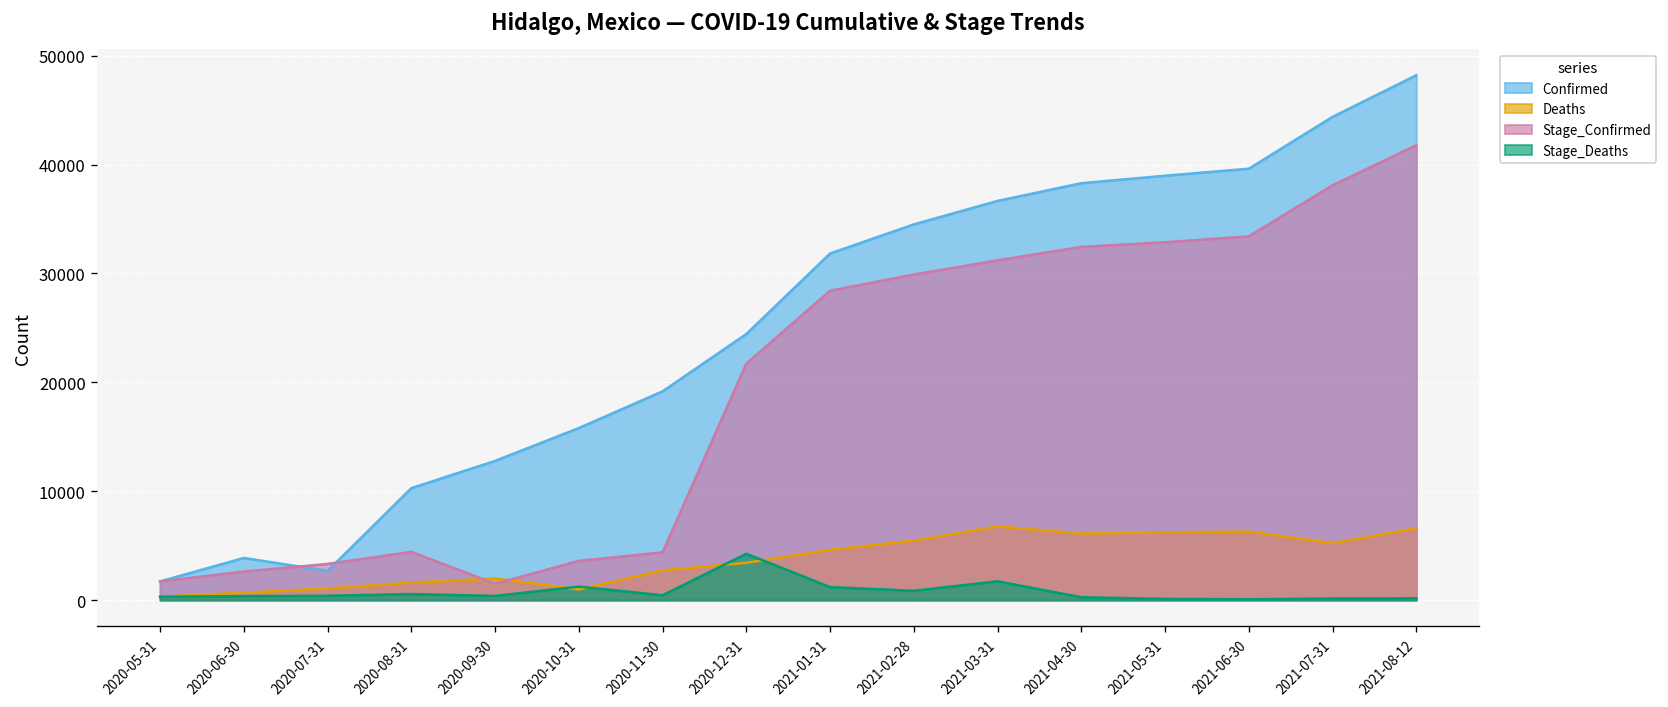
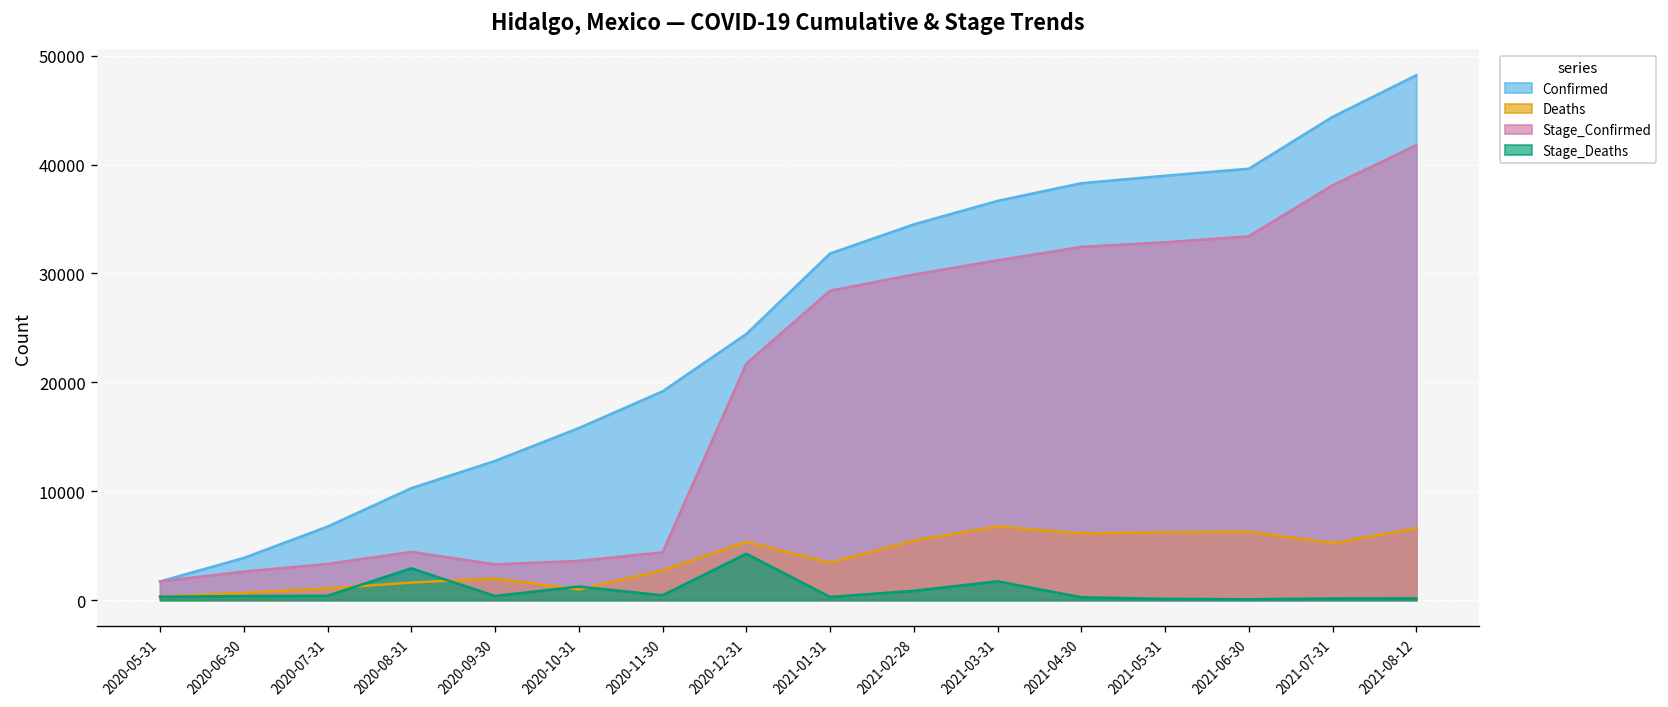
  {
    "Confirmed": {
      "2020-06-30": 4000,
-     "2020-07-31": 3000,
+     "2020-07-31": 7000,
      "2020-08-31": 10000,
      "2020-09-30": 13000,
      "2020-10-31": 16000,
      "2020-11-30": 19000,
      "2020-12-31": 24000,
      "2021-01-31": 32000,
      "2021-02-28": 35000,
      "2021-03-31": 37000,
      "2021-04-30": 38000,
      "2021-05-31": 39000,
      "2021-06-30": 40000,
      "2021-07-31": 44000,
      "2021-08-12": 48000
    },
    "Deaths": {
      "2020-06-30": 1000,
      "2020-07-31": 1000,
      "2020-08-31": 2000,
      "2020-09-30": 2000,
      "2020-11-30": 3000,
-     "2020-12-31": 3000,
-     "2021-01-31": 5000,
+     "2020-12-31": 5000,
+     "2021-01-31": 3000,
      "2021-02-28": 5000,
      "2021-03-31": 7000,
      "2021-04-30": 6000,
      "2021-05-31": 6000,
      "2021-06-30": 6000,
      "2021-07-31": 5000,
      "2021-08-12": 7000
    },
    "Stage_Confirmed": {
      "2020-06-30": 3000,
      "2020-07-31": 3000,
      "2020-08-31": 4000,
-     "2020-09-30": 1000,
+     "2020-09-30": 3000,
      "2020-10-31": 4000,
      "2020-11-30": 4000,
      "2020-12-31": 22000,
      "2021-01-31": 28000,
      "2021-02-28": 30000,
      "2021-03-31": 31000,
      "2021-04-30": 32000,
      "2021-05-31": 33000,
      "2021-06-30": 33000,
      "2021-07-31": 38000,
      "2021-08-12": 42000
    },
    "Stage_Deaths": {
      "2020-06-30": 0,
      "2020-07-31": 0,
-     "2020-08-31": 1000,
+     "2020-08-31": 3000,
      "2020-09-30": 0,
      "2020-11-30": 0,
      "2020-12-31": 4000,
-     "2021-01-31": 1000,
+     "2021-01-31": 0,
      "2021-02-28": 1000,
      "2021-03-31": 2000,
      "2021-04-30": 0,
      "2021-05-31": 0,
      "2021-06-30": 0,
      "2021-07-31": 0,
      "2021-08-12": 0
    }
  }
